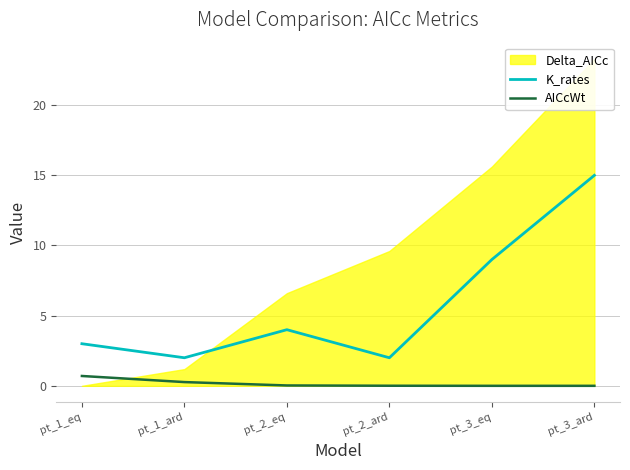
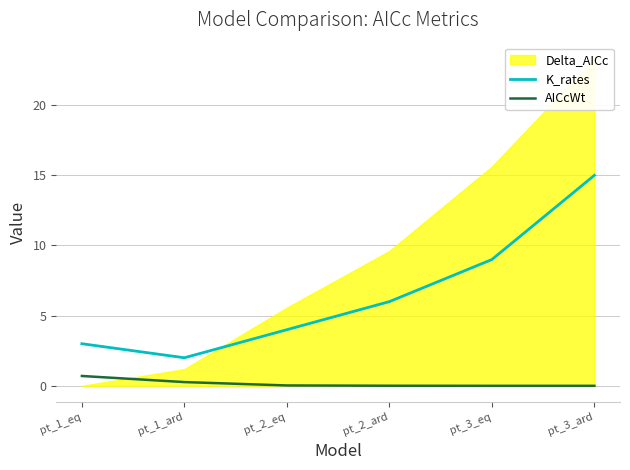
  {
    "K_rates": {
      "pt_1_eq": 3,
      "pt_1_ard": 2,
      "pt_2_eq": 4,
-     "pt_2_ard": 2,
+     "pt_2_ard": 6,
      "pt_3_eq": 9,
      "pt_3_ard": 15
    },
    "Delta_AICc": {
      "pt_1_eq": 0.0,
      "pt_1_ard": 1.2,
-     "pt_2_eq": 6.6,
+     "pt_2_eq": 5.6,
      "pt_2_ard": 9.6,
      "pt_3_eq": 15.6
    },
    "AICcWt": {
      "pt_1_eq": 0.7,
      "pt_1_ard": 0.3,
      "pt_2_eq": 0.0,
      "pt_2_ard": 0.0,
      "pt_3_eq": 0.0,
      "pt_3_ard": 0.0
    }
  }
